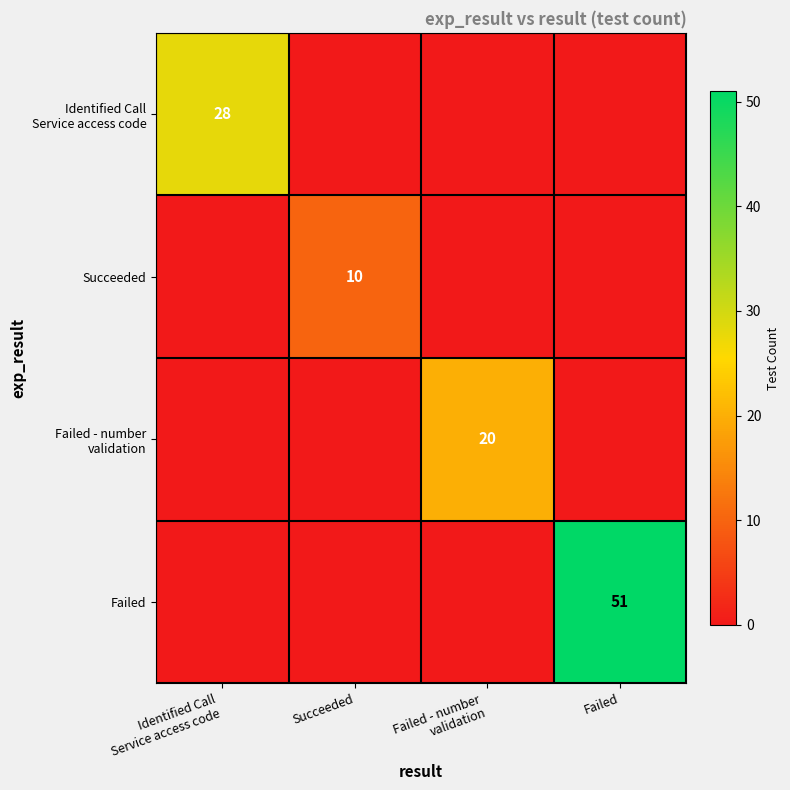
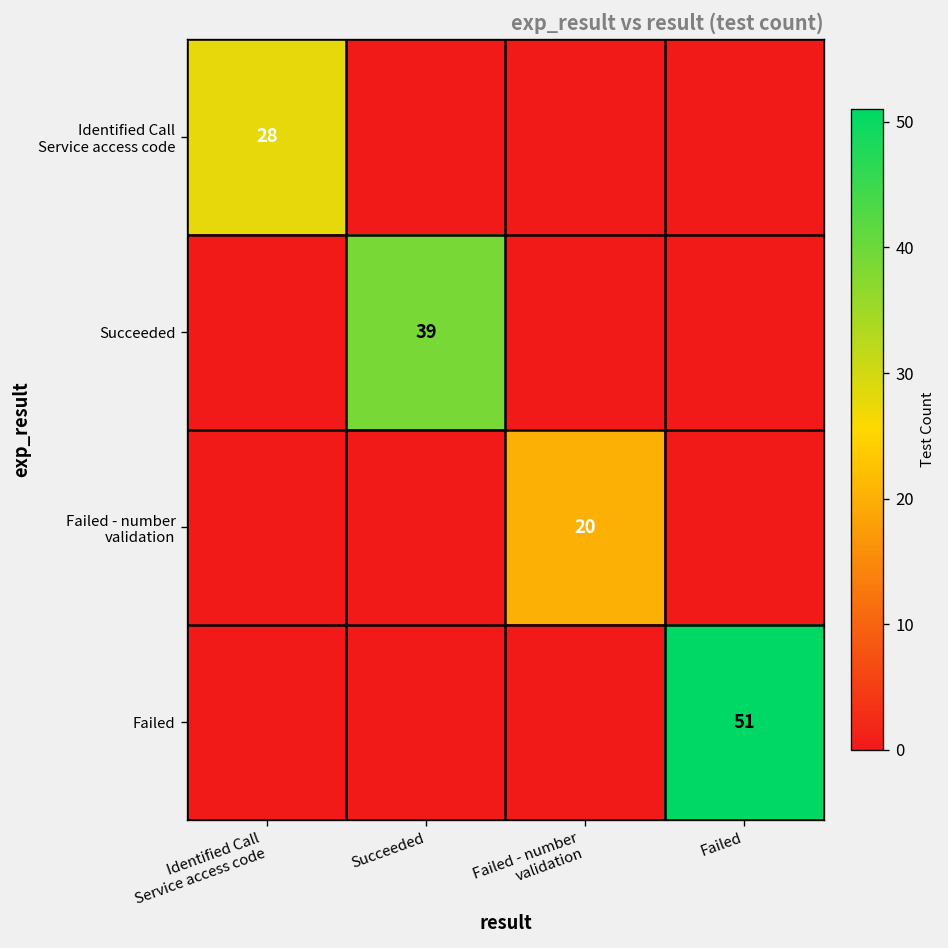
  {
    "Identified Call Service access code": {
      "Identified Call Service access code": 28
    },
    "Succeeded": {
-     "Succeeded": 10
+     "Succeeded": 39
    },
    "Failed - number validation": {
      "Failed - number validation": 20
    },
    "Failed": {
      "Failed": 51
    }
  }
